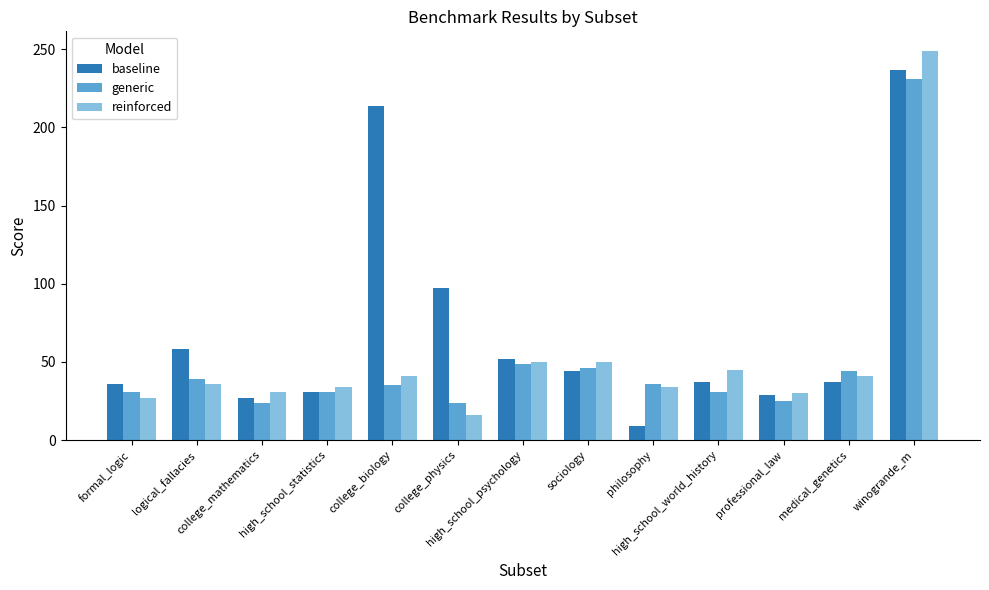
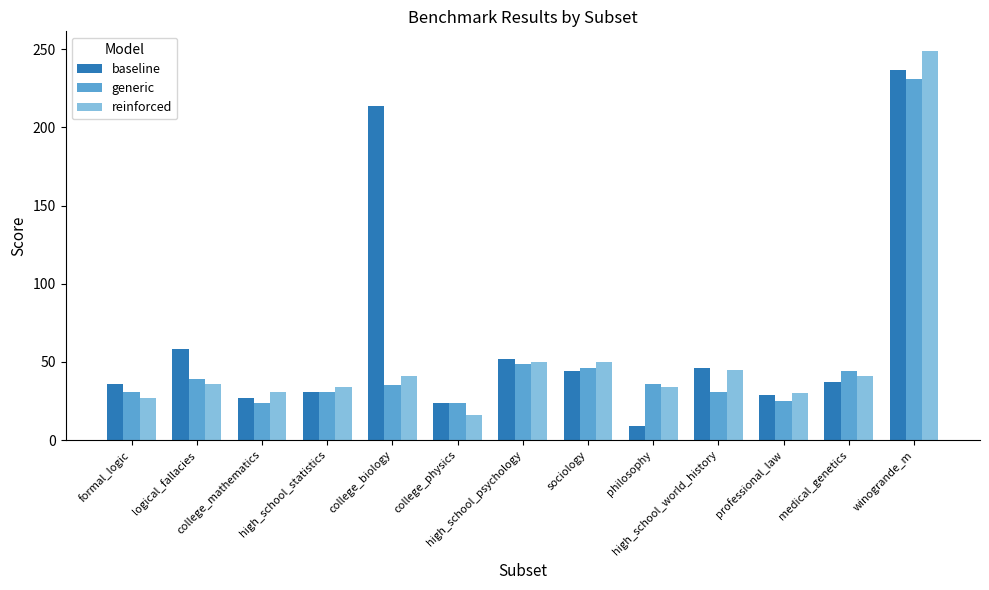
  {
    "baseline": {
      "formal_logic": 36,
      "logical_fallacies": 58,
      "college_mathematics": 27,
      "high_school_statistics": 31,
      "college_biology": 214,
-     "college_physics": 97,
+     "college_physics": 24,
      "high_school_psychology": 52,
      "sociology": 44,
      "philosophy": 9,
-     "high_school_world_history": 37,
+     "high_school_world_history": 46,
      "professional_law": 29,
      "medical_genetics": 37,
      "winogrande_m": 237
    }
  }
